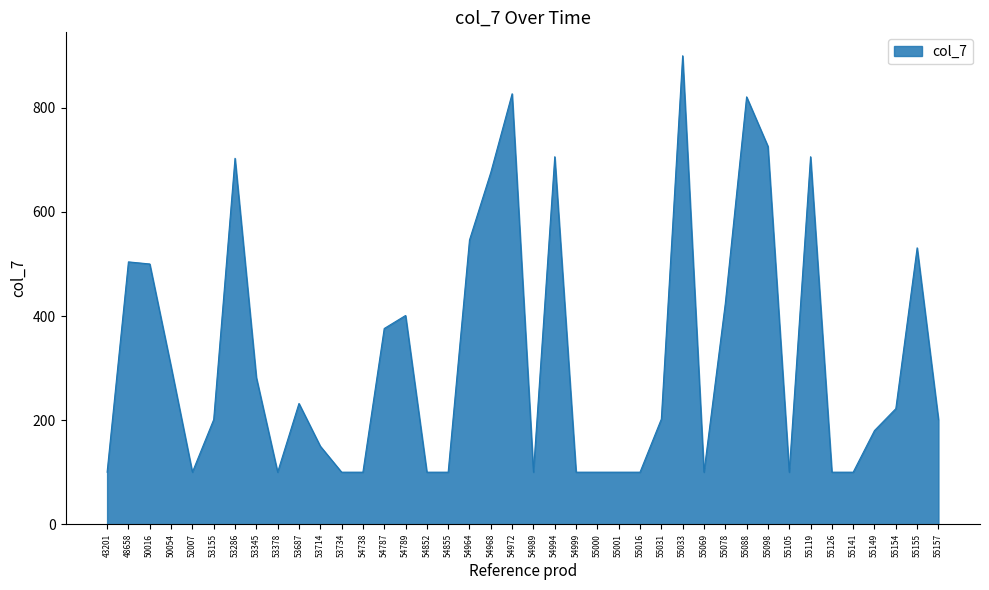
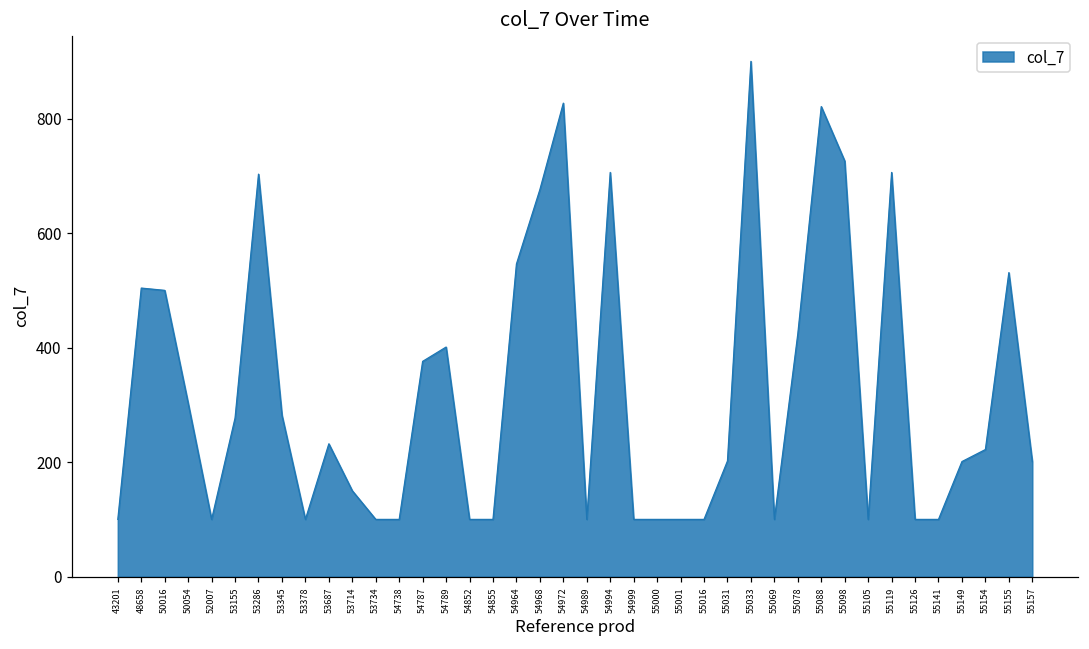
  {
    "43201": 100,
    "48658": 500,
    "50016": 500,
    "50054": 300,
    "52007": 100,
-   "53155": 200,
+   "53155": 280,
    "53286": 700,
    "53345": 280,
    "53378": 100,
    "53687": 230,
    "53714": 150,
    "53734": 100,
    "54738": 100,
    "54787": 380,
    "54789": 400,
    "54852": 100,
    "54855": 100,
    "54964": 550,
    "54968": 680,
    "54972": 830,
    "54989": 100,
    "54994": 710,
    "54999": 100,
    "55000": 100,
    "55001": 100,
    "55016": 100,
    "55031": 200,
    "55033": 900,
    "55069": 100,
    "55078": 420,
    "55088": 820,
    "55098": 730,
    "55105": 100,
    "55119": 710,
    "55126": 100,
    "55141": 100,
-   "55149": 180,
+   "55149": 200,
    "55154": 220,
    "55155": 530,
    "55157": 200
  }
